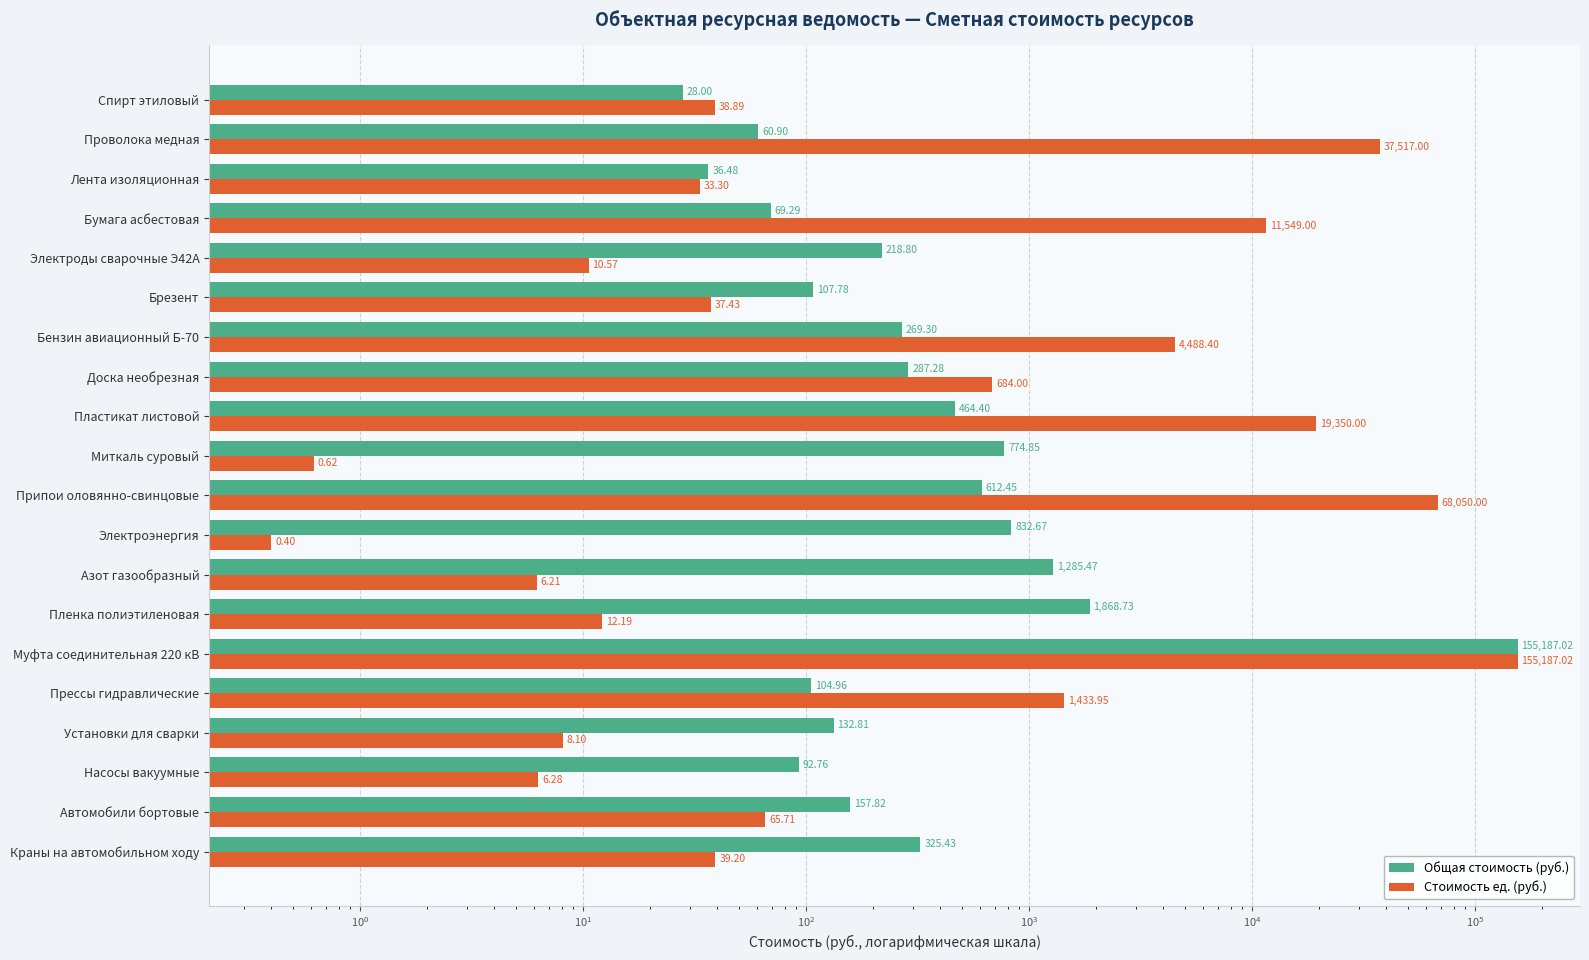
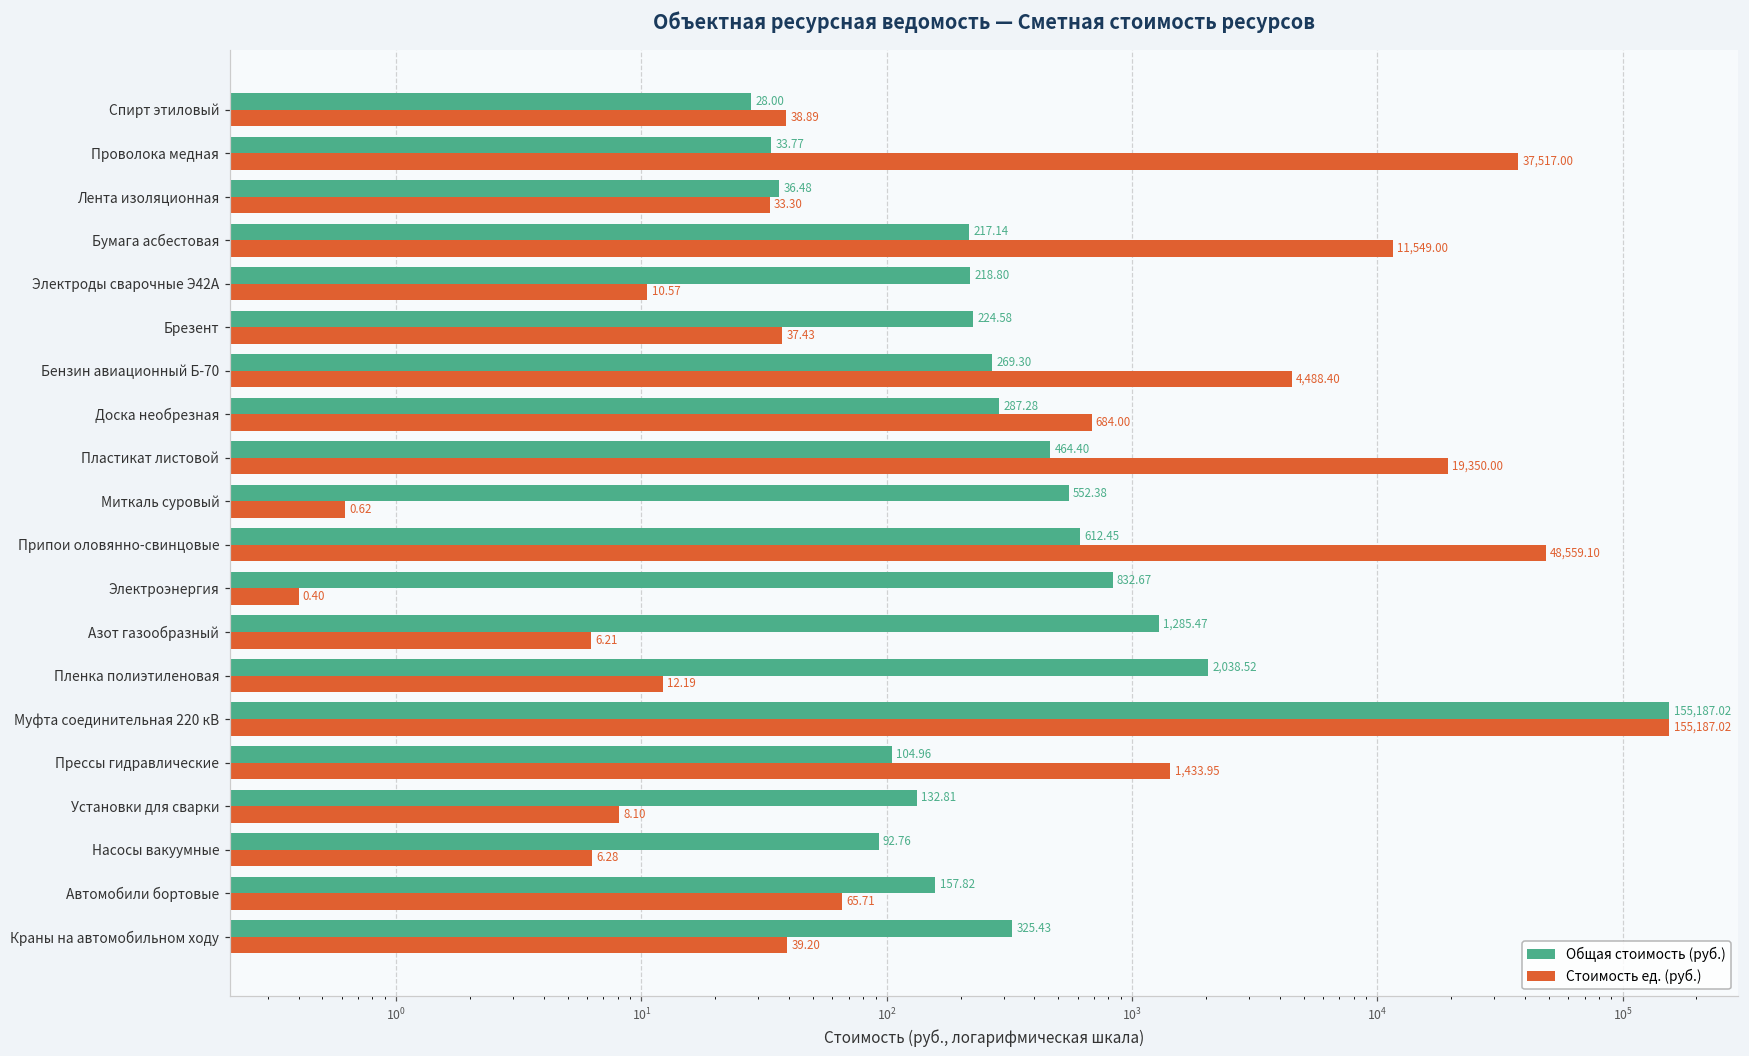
  {
    "Общая стоимость (руб.)": {
      "Спирт этиловый": "28.00",
-     "Проволока медная": "60.90",
+     "Проволока медная": "33.77",
      "Лента изоляционная": "36.48",
-     "Бумага асбестовая": "69.29",
+     "Бумага асбестовая": "217.14",
      "Электроды сварочные Э42А": "218.80",
-     "Брезент": "107.78",
+     "Брезент": "224.58",
      "Бензин авиационный Б-70": "269.30",
      "Доска необрезная": "287.28",
      "Пластикат листовой": "464.40",
-     "Миткаль суровый": "774.85",
+     "Миткаль суровый": "552.38",
      "Припои оловянно-свинцовые": "612.45",
      "Электроэнергия": "832.67",
      "Азот газообразный": "1,285.47",
-     "Пленка полиэтиленовая": "1,868.73",
+     "Пленка полиэтиленовая": "2,038.52",
      "Муфта соединительная 220 кВ": "155,187.02",
      "Прессы гидравлические": "104.96",
      "Установки для сварки": "132.81",
      "Насосы вакуумные": "92.76",
      "Автомобили бортовые": "157.82",
      "Краны на автомобильном ходу": "325.43"
    },
    "Стоимость ед. (руб.)": {
      "Спирт этиловый": "38.89",
      "Проволока медная": "37,517.00",
      "Лента изоляционная": "33.30",
      "Бумага асбестовая": "11,549.00",
      "Электроды сварочные Э42А": "10.57",
      "Брезент": "37.43",
      "Бензин авиационный Б-70": "4,488.40",
      "Доска необрезная": "684.00",
      "Пластикат листовой": "19,350.00",
      "Миткаль суровый": "0.62",
-     "Припои оловянно-свинцовые": "68,050.00",
+     "Припои оловянно-свинцовые": "48,559.10",
      "Электроэнергия": "0.40",
      "Азот газообразный": "6.21",
      "Пленка полиэтиленовая": "12.19",
      "Муфта соединительная 220 кВ": "155,187.02",
      "Прессы гидравлические": "1,433.95",
      "Установки для сварки": "8.10",
      "Насосы вакуумные": "6.28",
      "Автомобили бортовые": "65.71",
      "Краны на автомобильном ходу": "39.20"
    }
  }
